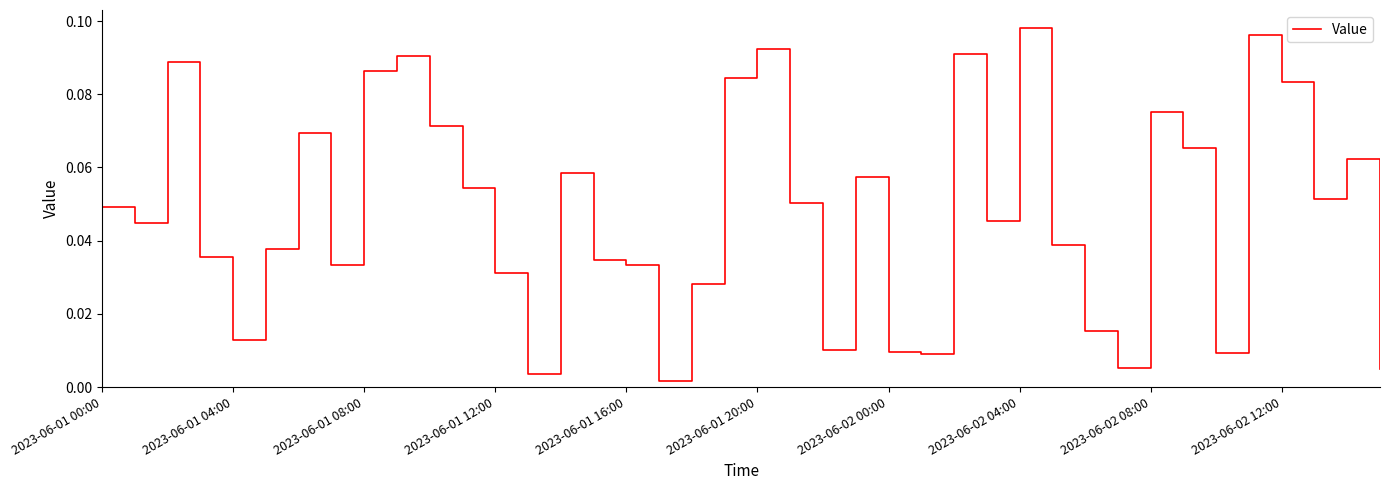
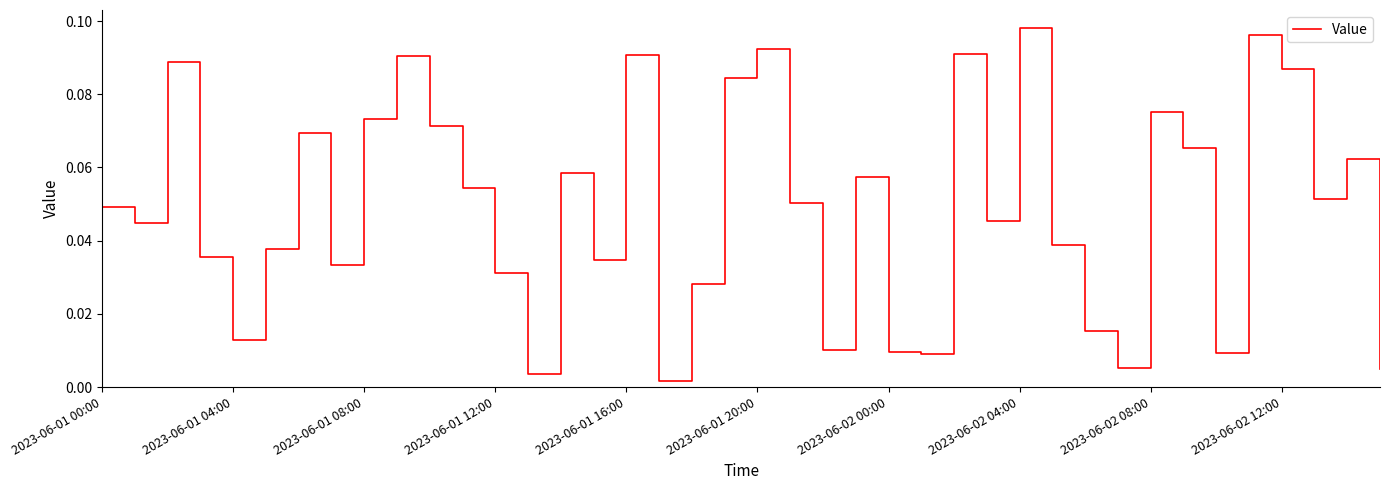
  {
    "2023-06-01 00:00": 0.049,
    "2023-06-01 04:00": 0.013,
-   "2023-06-01 08:00": 0.086,
+   "2023-06-01 08:00": 0.073,
    "2023-06-01 12:00": 0.031,
-   "2023-06-01 16:00": 0.033,
+   "2023-06-01 16:00": 0.091,
    "2023-06-01 20:00": 0.092,
    "2023-06-02 00:00": 0.009,
    "2023-06-02 04:00": 0.098,
    "2023-06-02 08:00": 0.075,
-   "2023-06-02 12:00": 0.083
+   "2023-06-02 12:00": 0.087
  }
